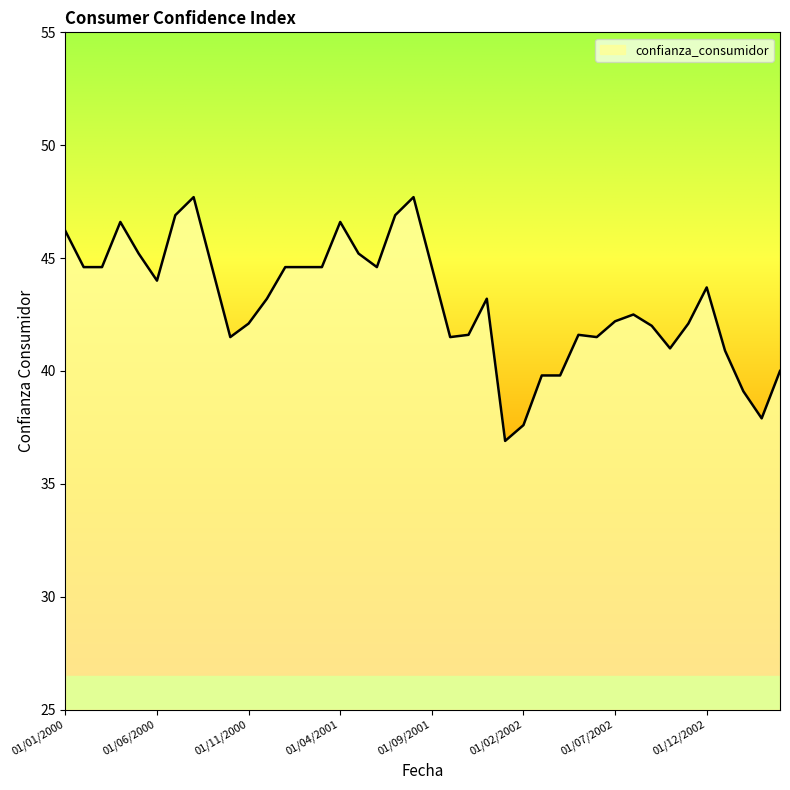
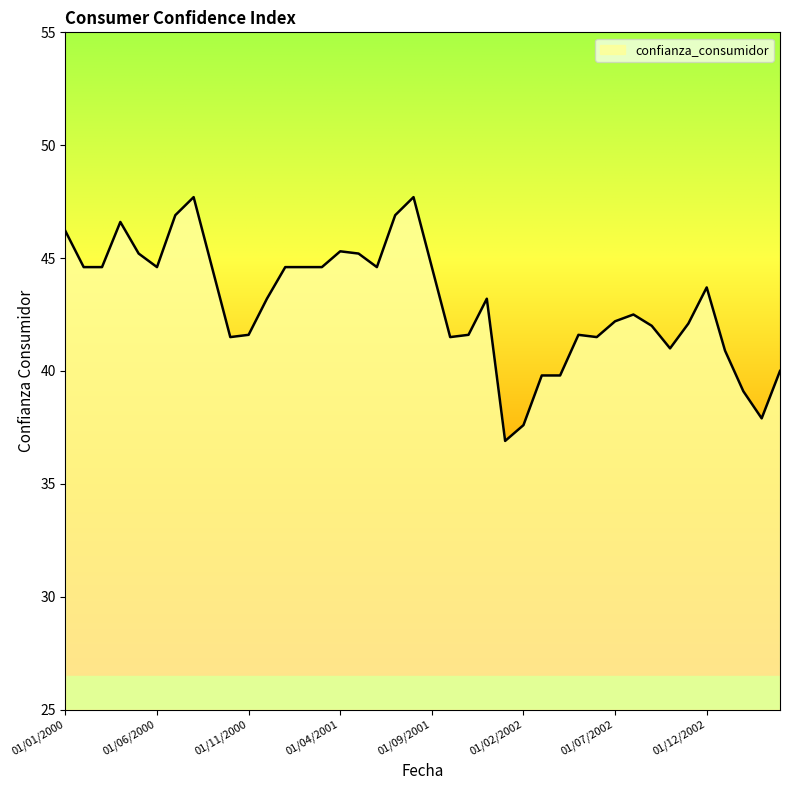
  {
    "01/01/2000": 46.2,
-   "01/06/2000": 44.0,
-   "01/11/2000": 42.1,
-   "01/04/2001": 46.6,
+   "01/06/2000": 44.6,
+   "01/11/2000": 41.6,
+   "01/04/2001": 45.3,
    "01/09/2001": 44.6,
    "01/02/2002": 37.6,
    "01/07/2002": 42.2,
    "01/12/2002": 43.7
  }
